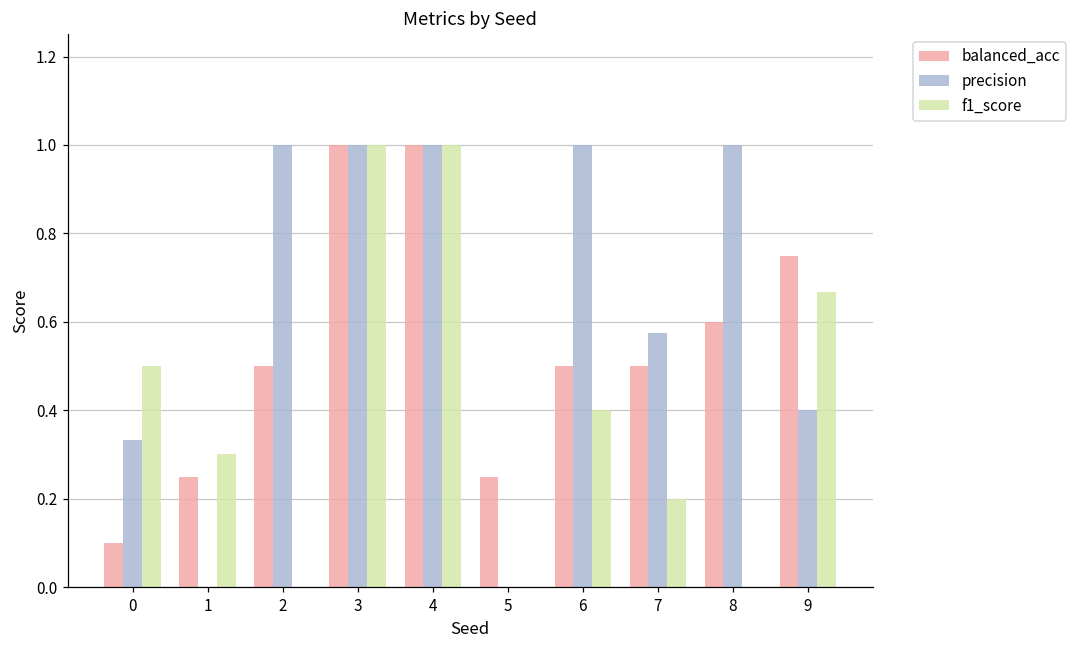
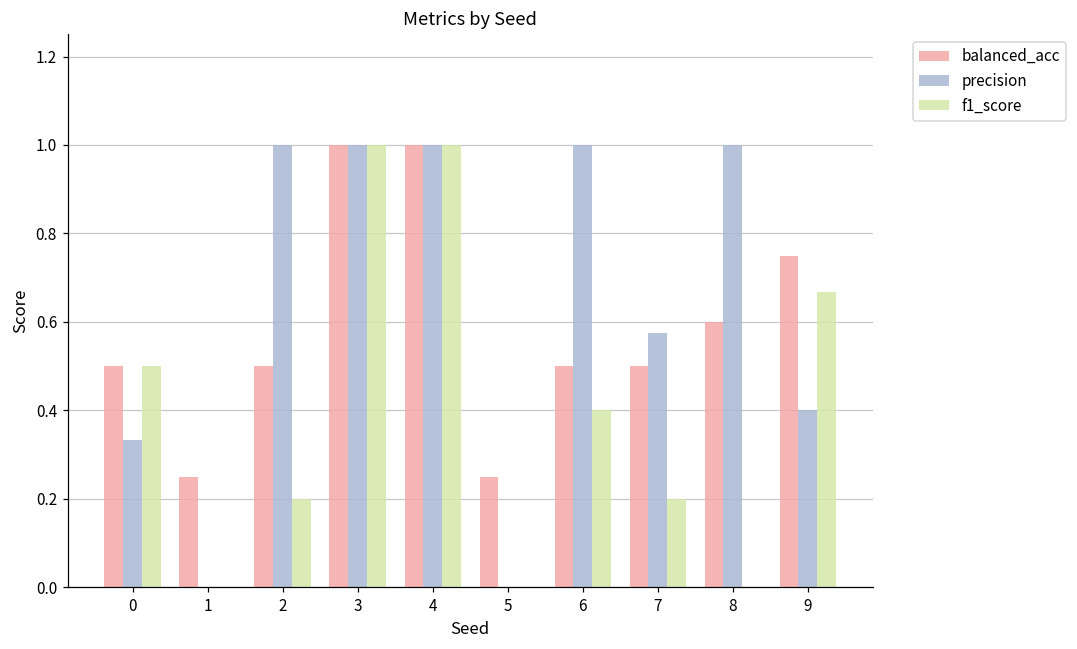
  {
    "balanced_acc": {
-     "0": 0.1,
+     "0": 0.5,
      "1": 0.25,
      "2": 0.5,
      "3": 1.0,
      "4": 1.0,
      "5": 0.25,
      "6": 0.5,
      "7": 0.5,
      "8": 0.6,
      "9": 0.75
    },
    "precision": {
      "0": 0.33,
      "1": 0.0,
      "2": 1.0,
      "3": 1.0,
      "4": 1.0,
      "5": 0.0,
      "6": 1.0,
      "7": 0.57,
      "8": 1.0,
      "9": 0.4
    },
    "f1_score": {
      "0": 0.5,
-     "1": 0.3,
-     "2": 0.0,
+     "1": 0.0,
+     "2": 0.2,
      "3": 1.0,
      "4": 1.0,
      "5": 0.0,
      "6": 0.4,
      "7": 0.2,
      "8": 0.0,
      "9": 0.67
    }
  }
